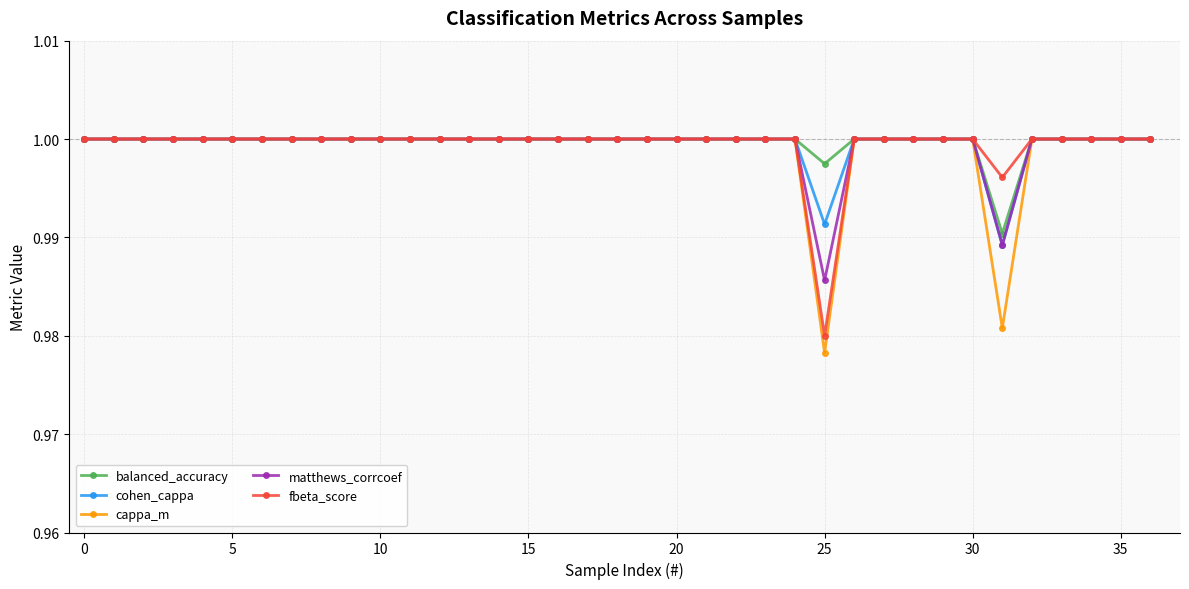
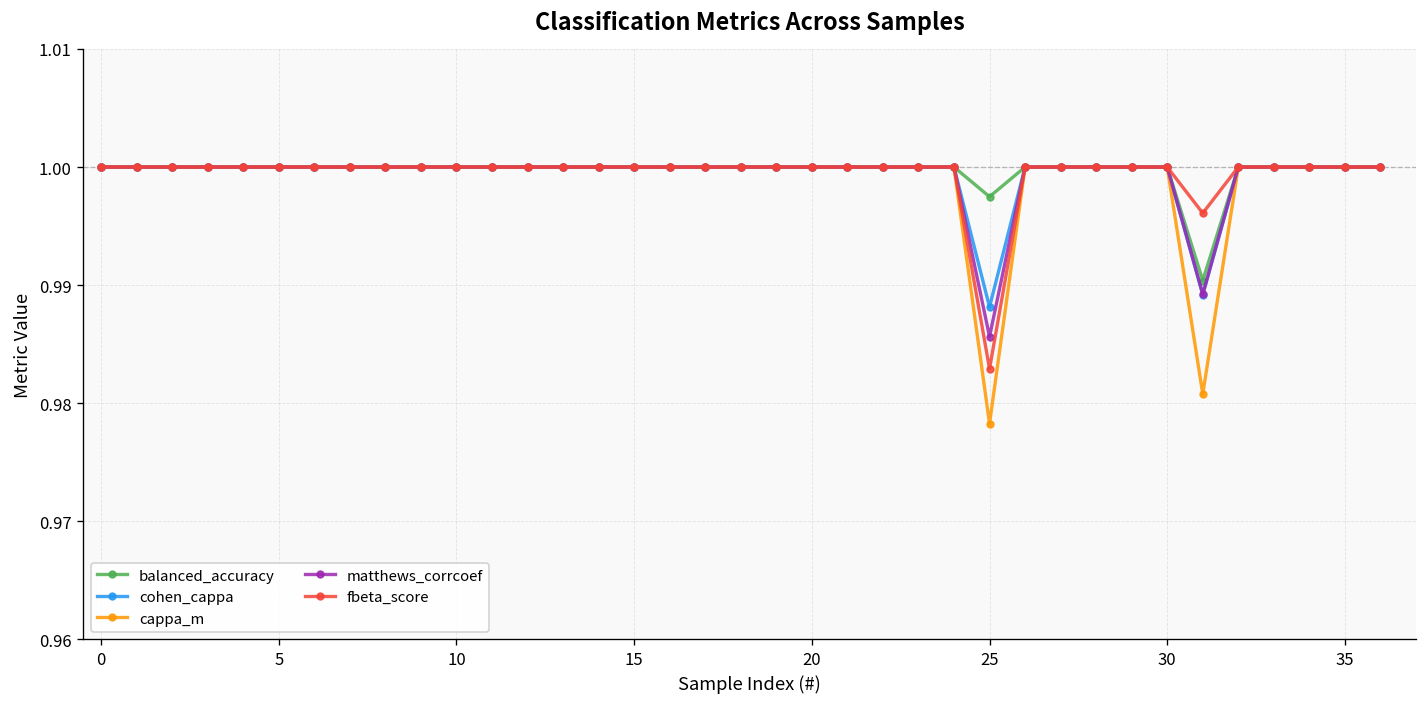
  {
    "balanced_accuracy": {
      "25": 0.997
    },
    "cohen_cappa": {
-     "25": 0.991
+     "25": 0.988
    },
    "cappa_m": {
      "25": 0.978
    },
    "matthews_corrcoef": {
      "25": 0.986
    },
    "fbeta_score": {
-     "25": 0.980
+     "25": 0.983
    }
  }
